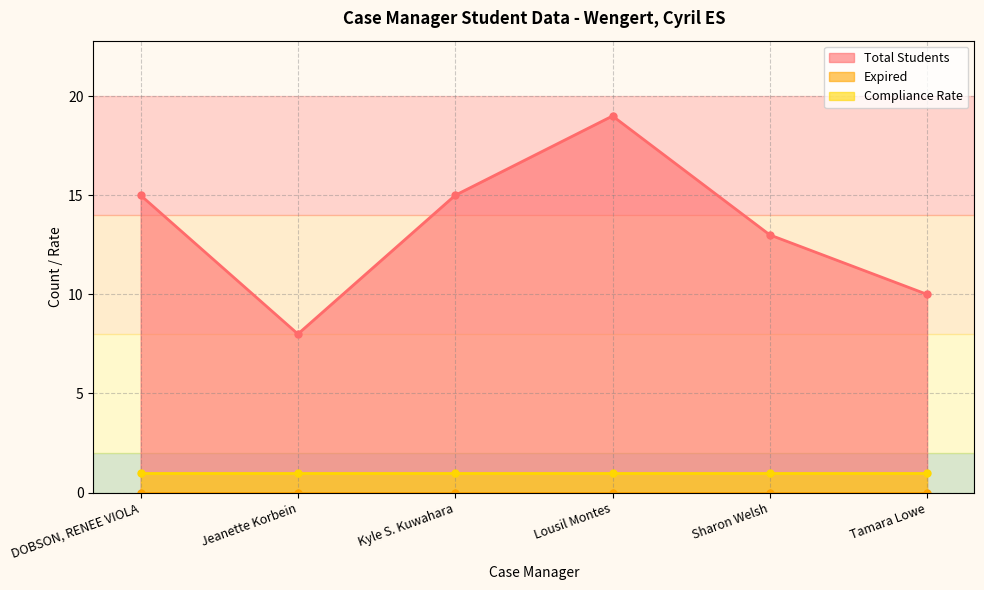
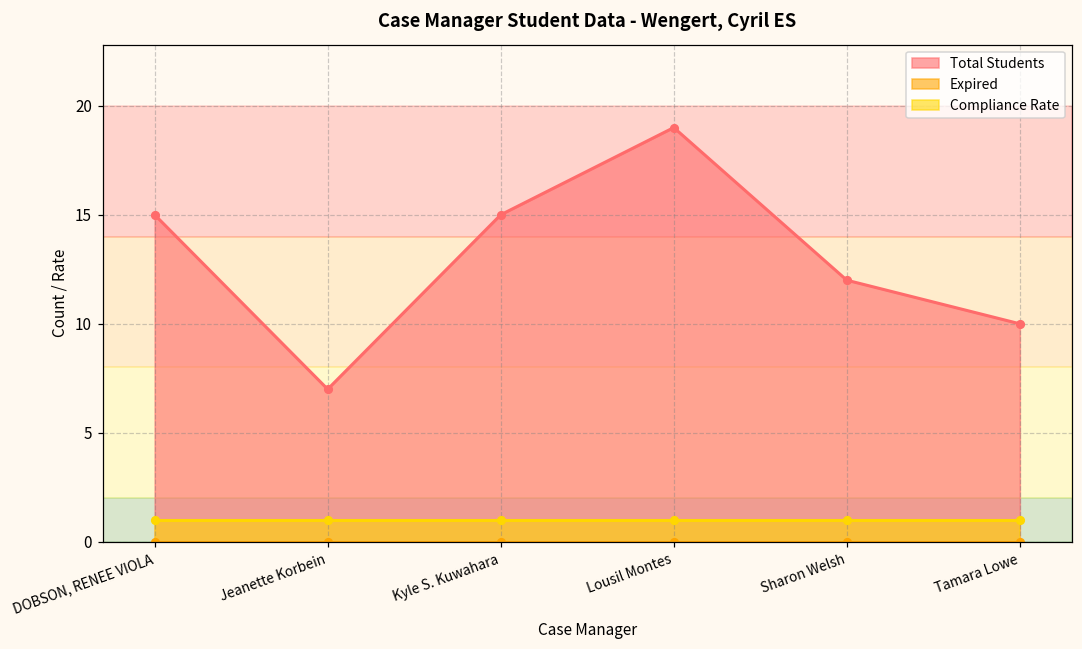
  {
    "Total Students": {
      "DOBSON, RENEE VIOLA": 15,
-     "Jeanette Korbein": 8,
+     "Jeanette Korbein": 7,
      "Kyle S. Kuwahara": 15,
      "Lousil Montes": 19,
-     "Sharon Welsh": 13,
+     "Sharon Welsh": 12,
      "Tamara Lowe": 10
    }
  }
